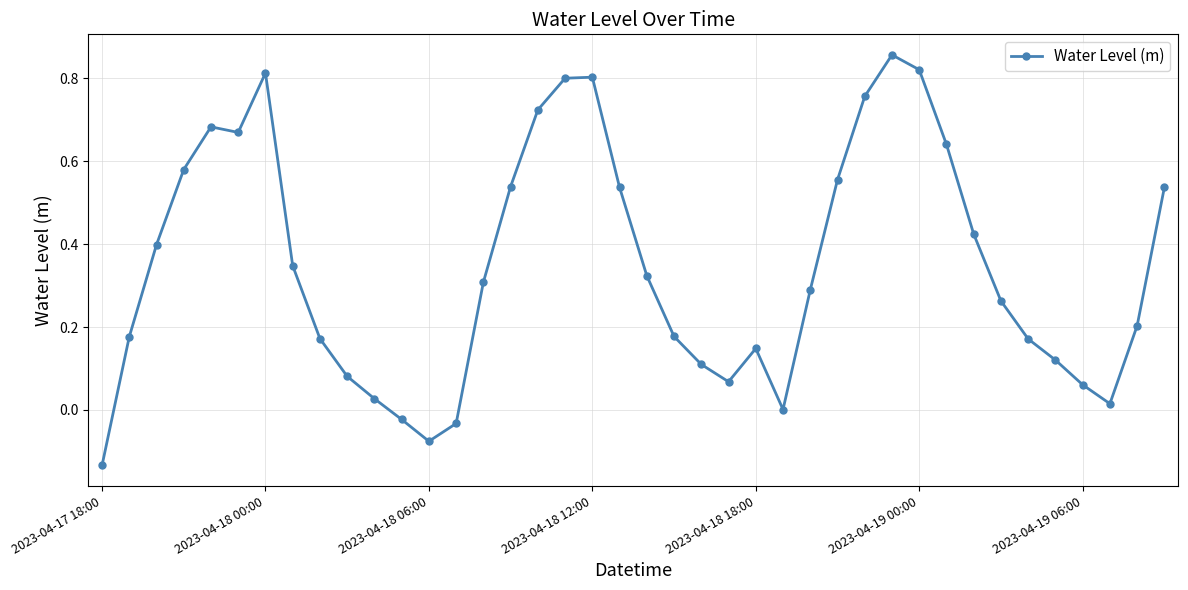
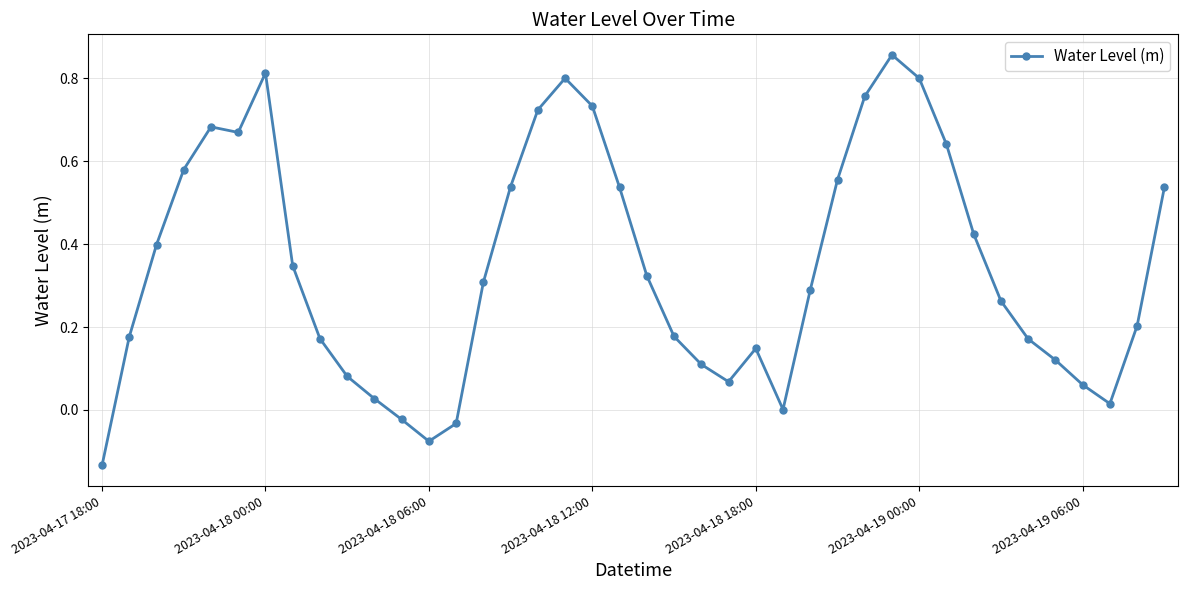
  {
    "2023-04-17 18:00": -0.13,
    "2023-04-18 00:00": 0.81,
    "2023-04-18 06:00": -0.08,
-   "2023-04-18 12:00": 0.80,
+   "2023-04-18 12:00": 0.73,
    "2023-04-18 18:00": 0.15,
-   "2023-04-19 00:00": 0.82,
+   "2023-04-19 00:00": 0.80,
    "2023-04-19 06:00": 0.06
  }
